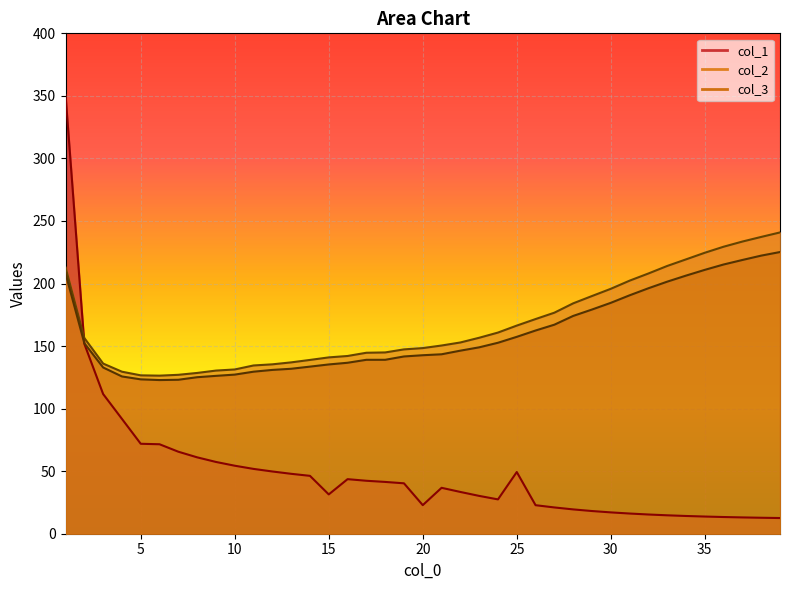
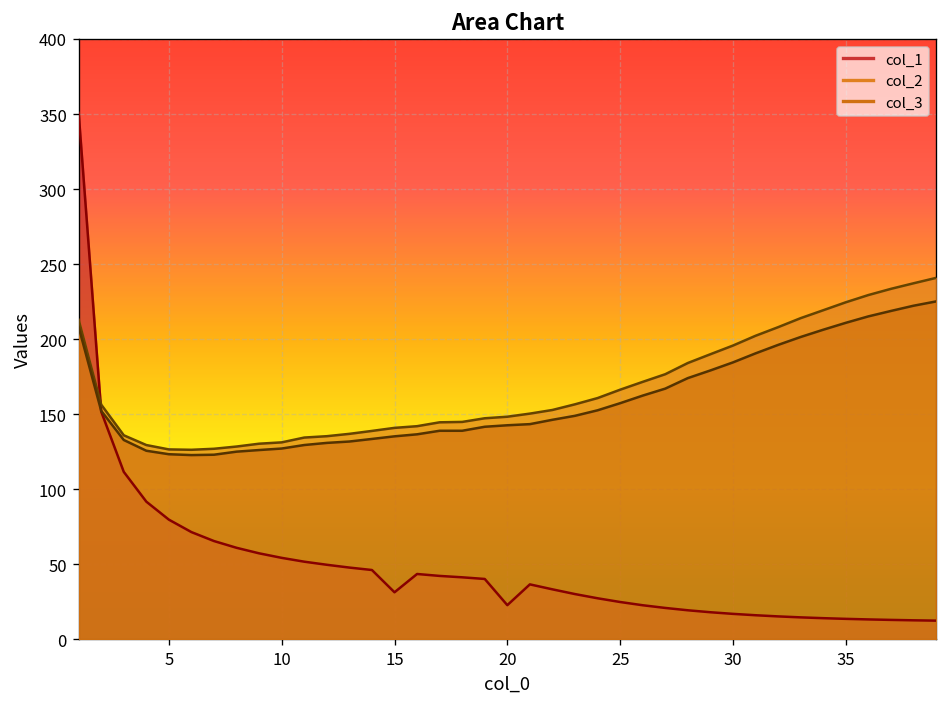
  {
    "col_1": {
-     "5": 72,
+     "5": 80,
      "10": 54,
      "15": 31,
      "20": 23,
-     "25": 49,
+     "25": 25,
      "30": 17,
      "35": 14
    }
  }
